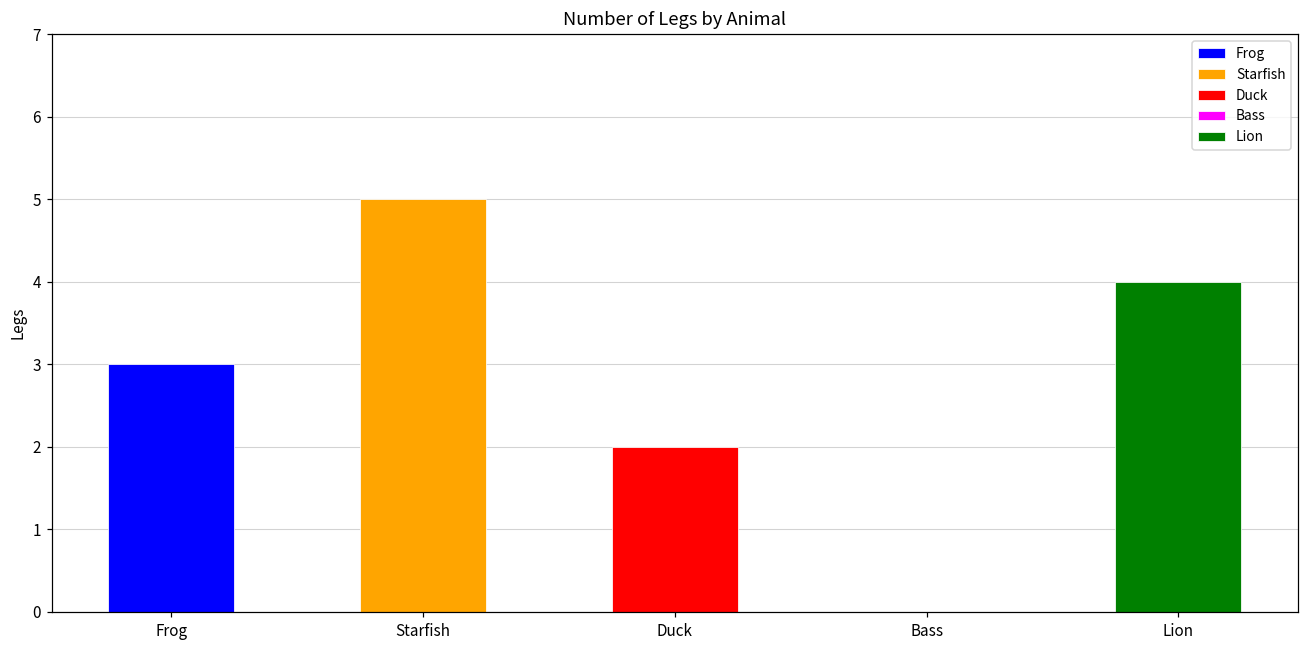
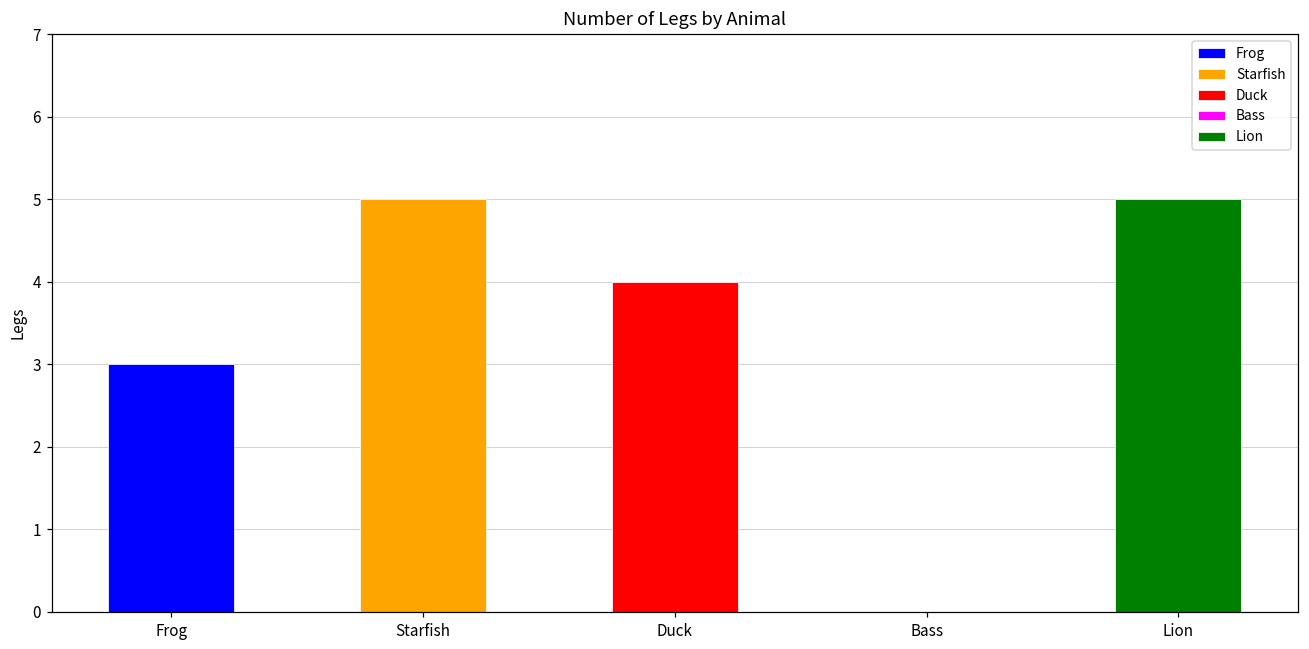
  {
    "Frog": 3,
    "Starfish": 5,
-   "Duck": 2,
+   "Duck": 4,
    "Bass": 0,
-   "Lion": 4
+   "Lion": 5
  }
